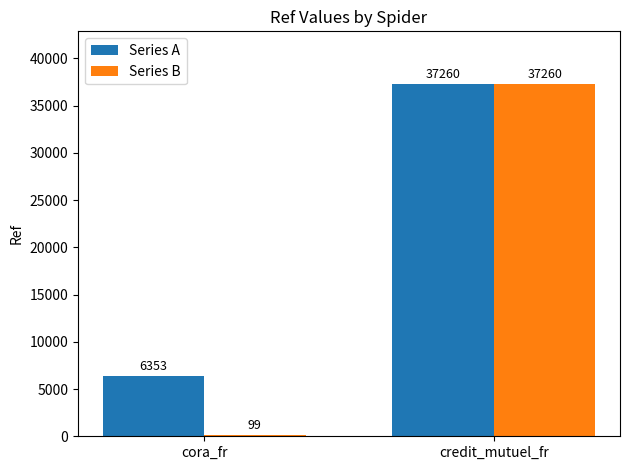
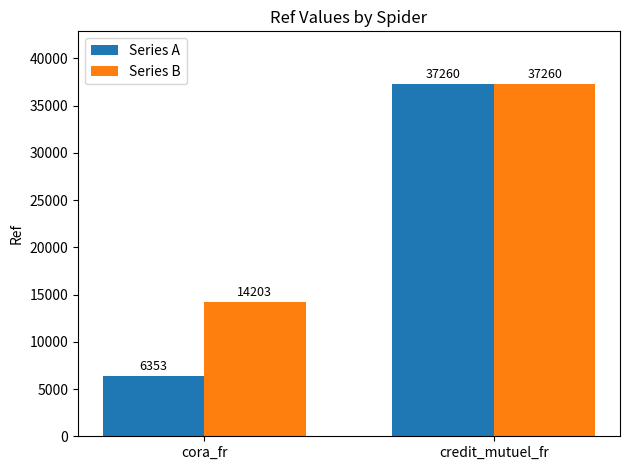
  {
    "Series A": {
      "cora_fr": 6353,
      "credit_mutuel_fr": 37260
    },
    "Series B": {
-     "cora_fr": 99,
+     "cora_fr": 14203,
      "credit_mutuel_fr": 37260
    }
  }
